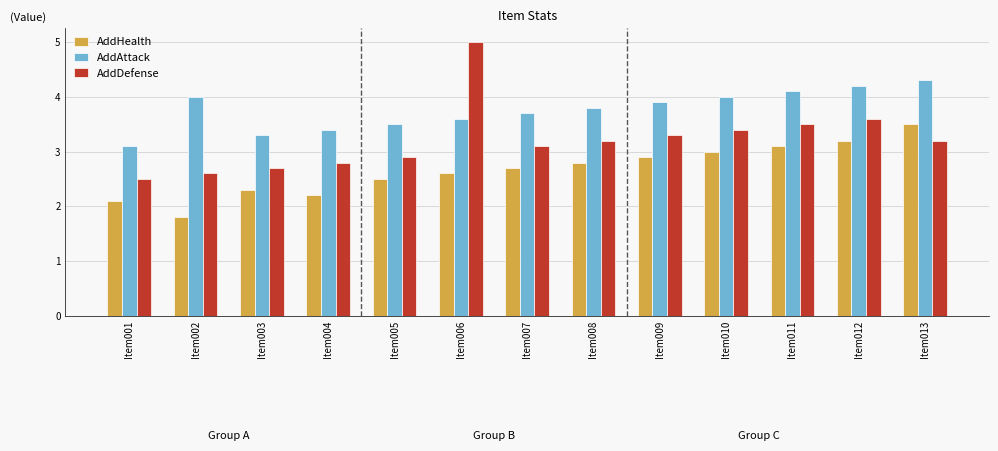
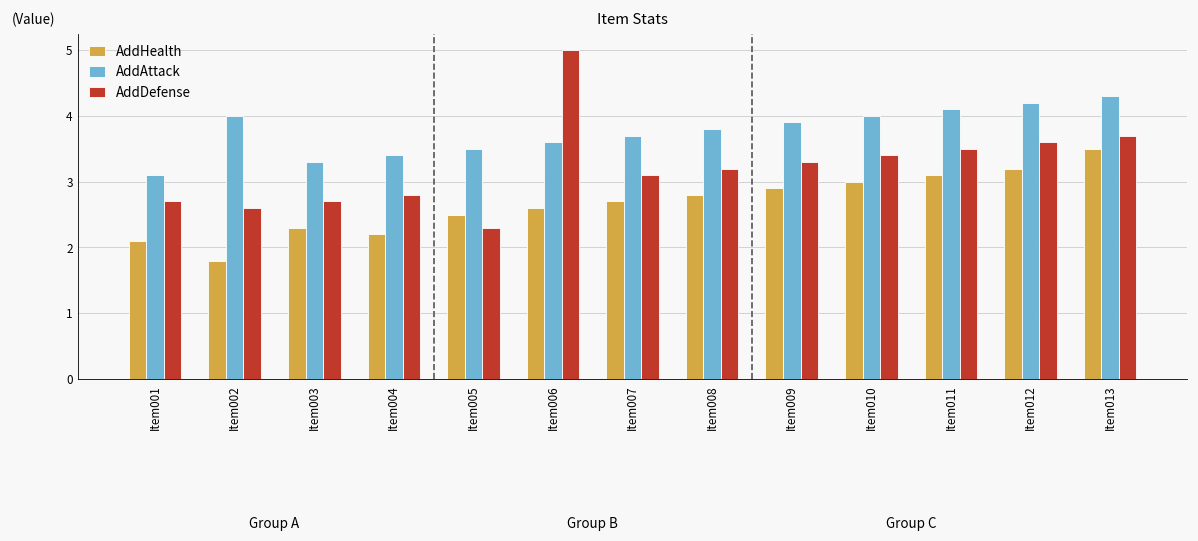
  {
    "AddHealth": {
      "Item001": 2.1,
      "Item002": 1.8,
      "Item003": 2.3,
      "Item004": 2.2,
      "Item005": 2.5,
      "Item006": 2.6,
      "Item007": 2.7,
      "Item008": 2.8,
      "Item009": 2.9,
      "Item010": 3.0,
      "Item011": 3.1,
      "Item012": 3.2,
      "Item013": 3.5
    },
    "AddAttack": {
      "Item001": 3.1,
      "Item002": 4.0,
      "Item003": 3.3,
      "Item004": 3.4,
      "Item005": 3.5,
      "Item006": 3.6,
      "Item007": 3.7,
      "Item008": 3.8,
      "Item009": 3.9,
      "Item010": 4.0,
      "Item011": 4.1,
      "Item012": 4.2,
      "Item013": 4.3
    },
    "AddDefense": {
-     "Item001": 2.5,
+     "Item001": 2.7,
      "Item002": 2.6,
      "Item003": 2.7,
      "Item004": 2.8,
-     "Item005": 2.9,
+     "Item005": 2.3,
      "Item006": 5.0,
      "Item007": 3.1,
      "Item008": 3.2,
      "Item009": 3.3,
      "Item010": 3.4,
      "Item011": 3.5,
      "Item012": 3.6,
-     "Item013": 3.2
+     "Item013": 3.7
    }
  }
